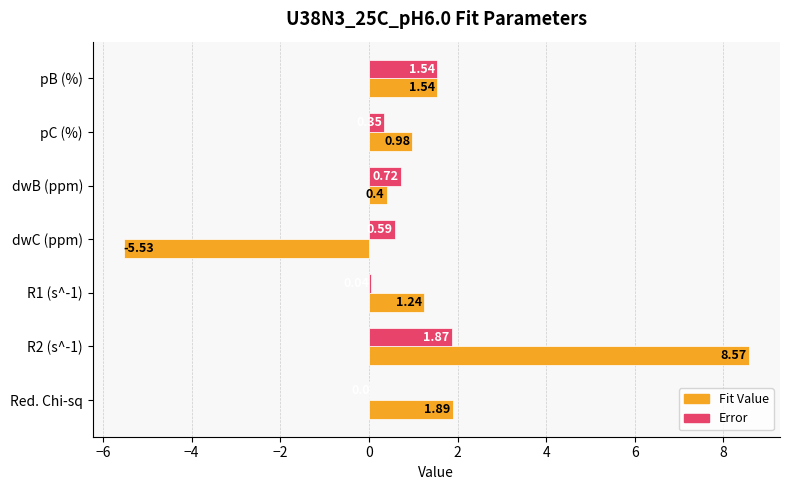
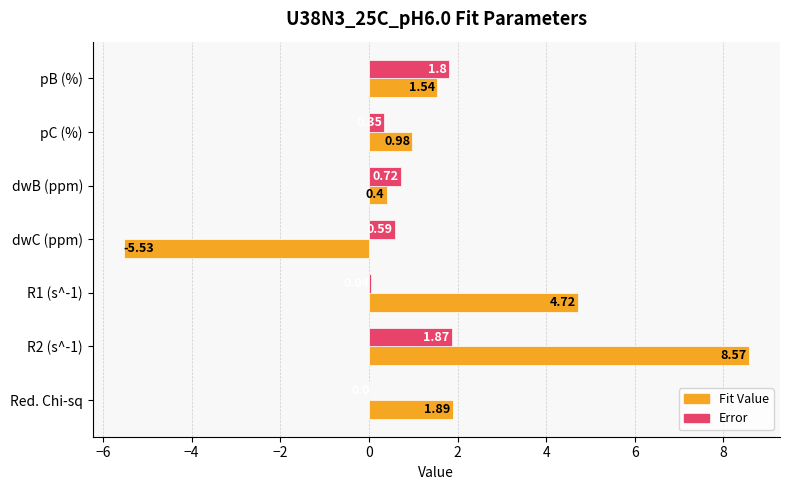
  {
    "Fit Value": {
      "pB (%)": 1.54,
      "pC (%)": 0.98,
      "dwB (ppm)": 0.4,
      "dwC (ppm)": -5.53,
-     "R1 (s^-1)": 1.24,
+     "R1 (s^-1)": 4.72,
      "R2 (s^-1)": 8.57,
      "Red. Chi-sq": 1.89
    },
    "Error": {
-     "pB (%)": 1.54,
+     "pB (%)": 1.8,
      "dwB (ppm)": 0.72,
      "dwC (ppm)": 0.59,
      "R2 (s^-1)": 1.87
    }
  }
